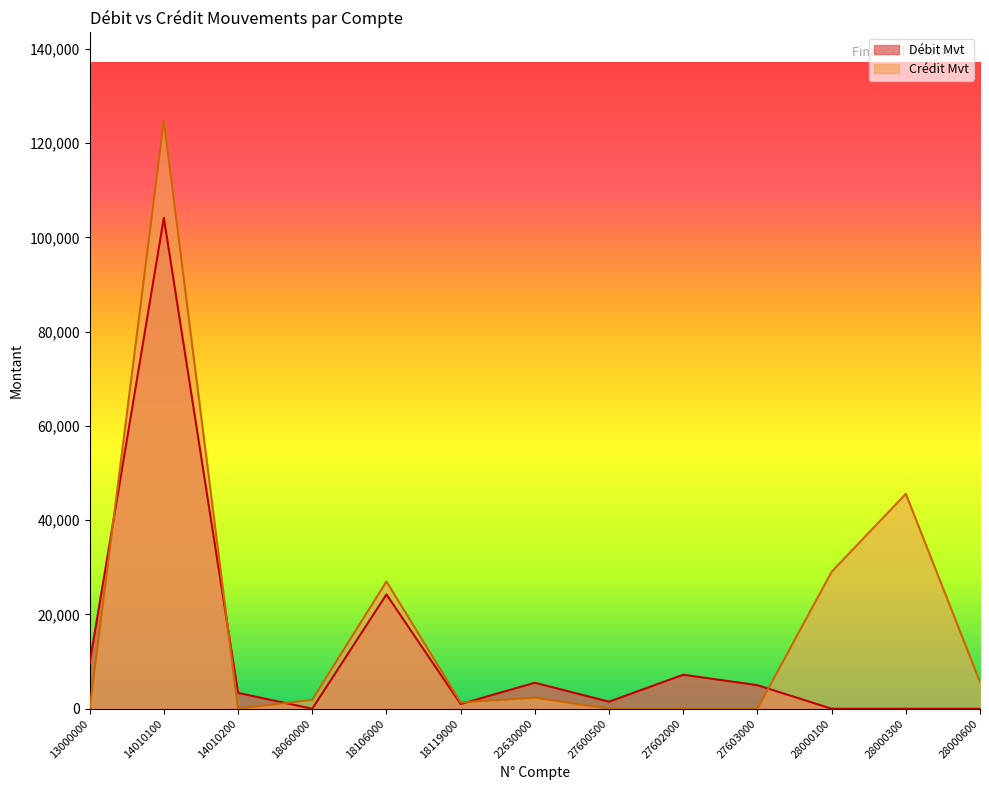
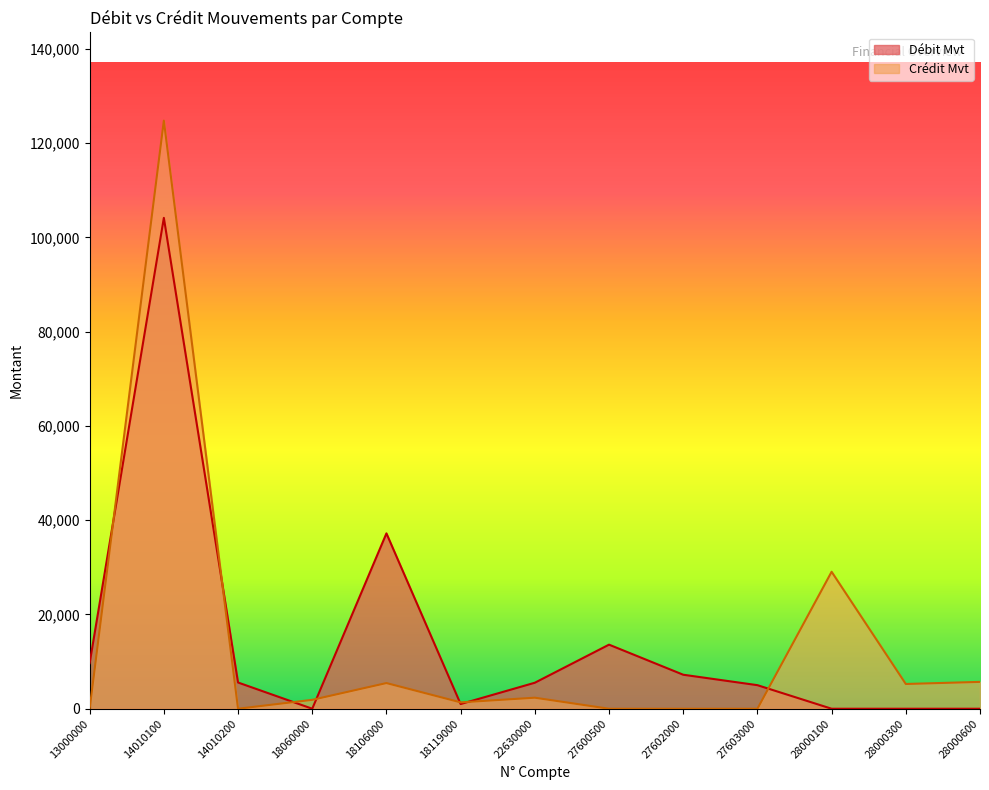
  {
    "Débit Mvt": {
      "13000000": "10,000",
      "14010100": "104,000",
-     "14010200": "3,000",
+     "14010200": "6,000",
      "18060000": "0",
-     "18106000": "24,000",
+     "18106000": "37,000",
      "22630000": "6,000",
-     "27600500": "2,000",
+     "27600500": "14,000",
      "27602000": "7,000",
      "27603000": "5,000",
      "28000100": "0",
      "28000300": "0",
      "28000600": "0"
    },
    "Crédit Mvt": {
      "13000000": "0",
      "14010100": "125,000",
      "14010200": "0",
      "18060000": "2,000",
-     "18106000": "27,000",
+     "18106000": "5,000",
      "22630000": "2,000",
      "27600500": "0",
      "27602000": "0",
      "27603000": "0",
      "28000100": "29,000",
-     "28000300": "46,000",
+     "28000300": "5,000",
      "28000600": "6,000"
    }
  }
